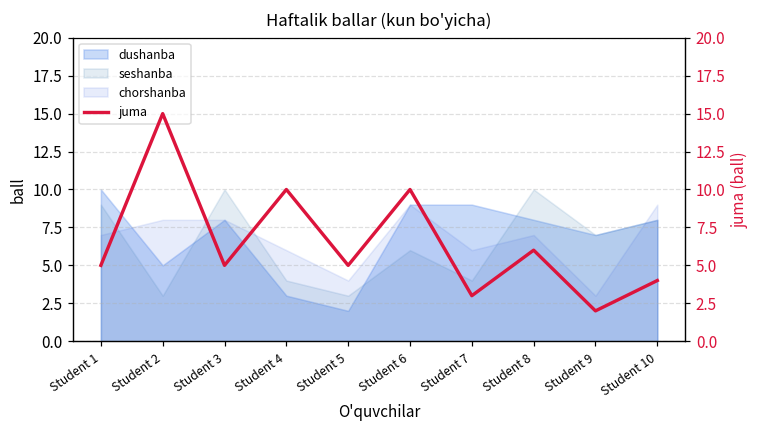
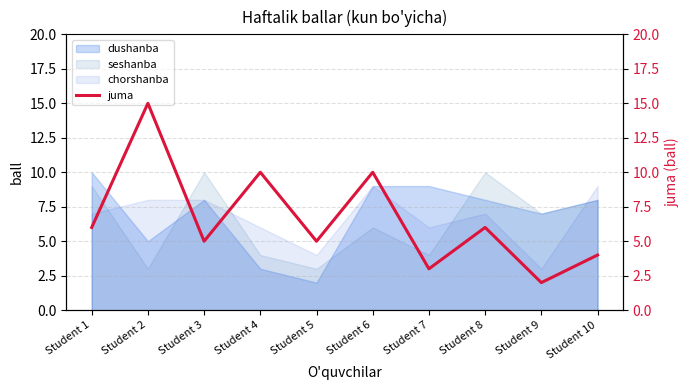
  {
    "juma": {
-     "Student 1": 5,
+     "Student 1": 6,
      "Student 3": 5,
      "Student 4": 10,
      "Student 5": 5,
      "Student 6": 10,
      "Student 7": 3,
      "Student 8": 6,
      "Student 9": 2,
      "Student 10": 4
    }
  }
